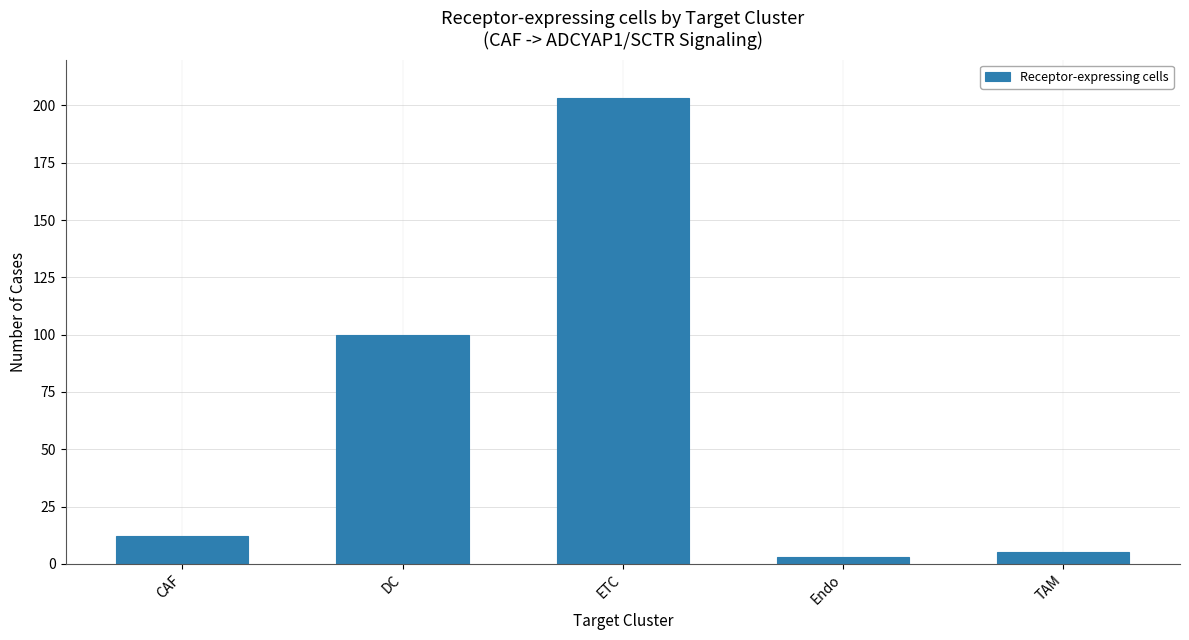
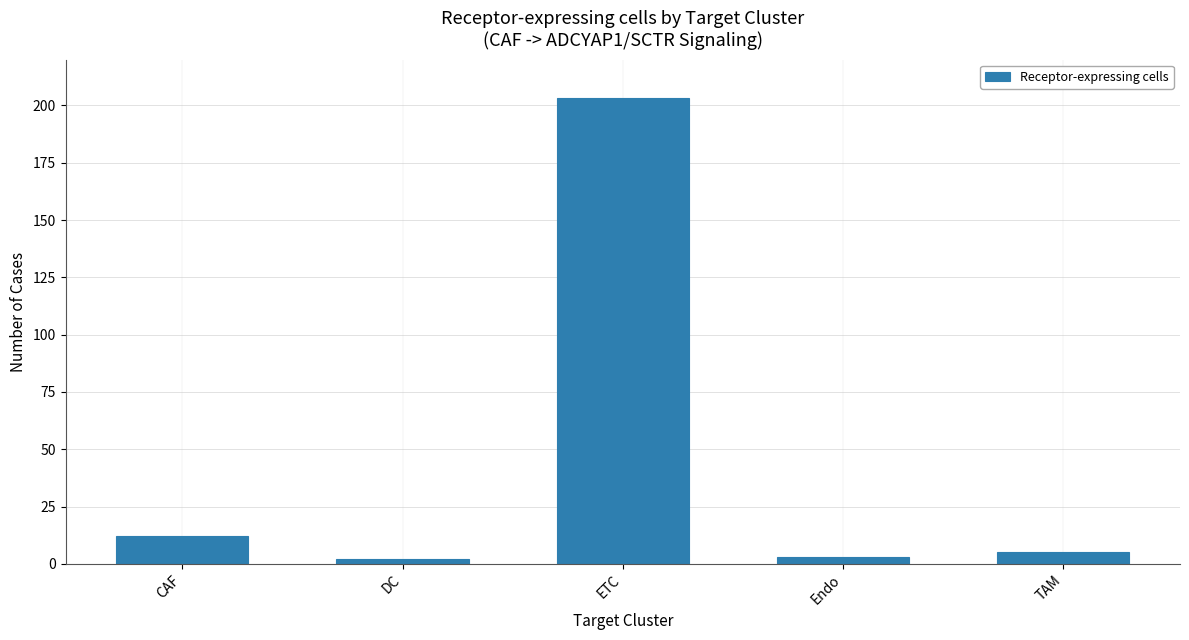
  {
    "CAF": 12,
-   "DC": 100,
+   "DC": 2,
    "ETC": 203,
    "Endo": 3,
    "TAM": 5
  }
